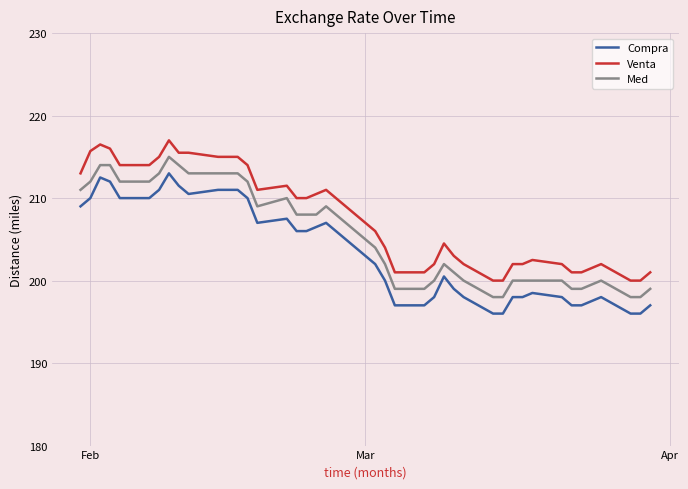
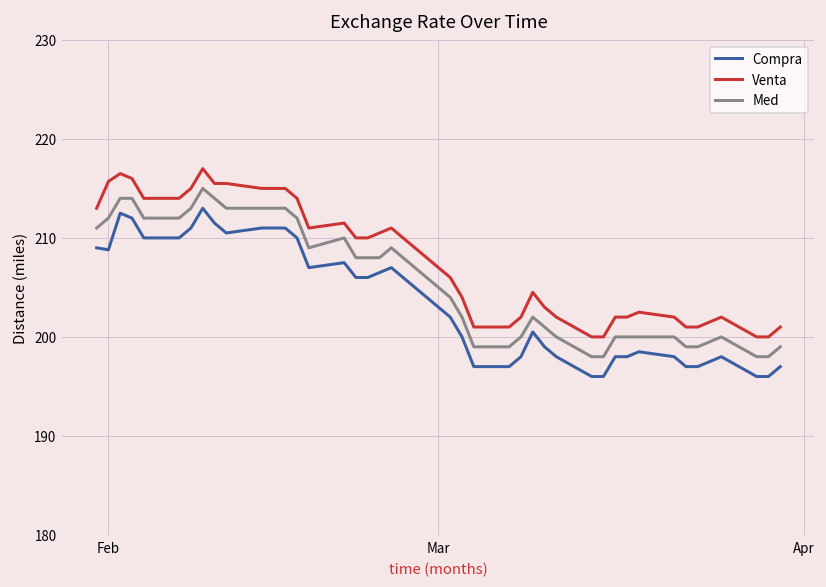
  {
    "Compra": {
-     "Feb": 210
+     "Feb": 209
    },
    "Venta": {
      "Feb": 216
    },
    "Med": {
      "Feb": 212
    }
  }
